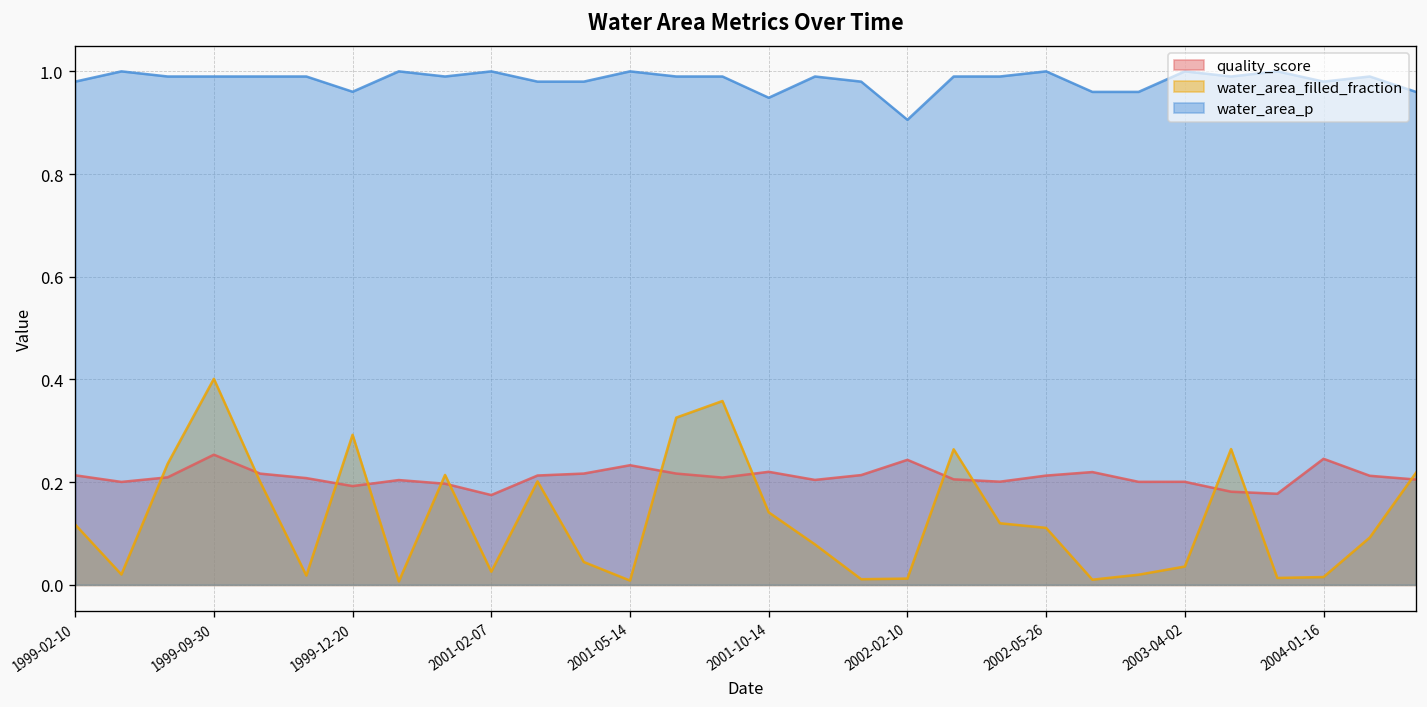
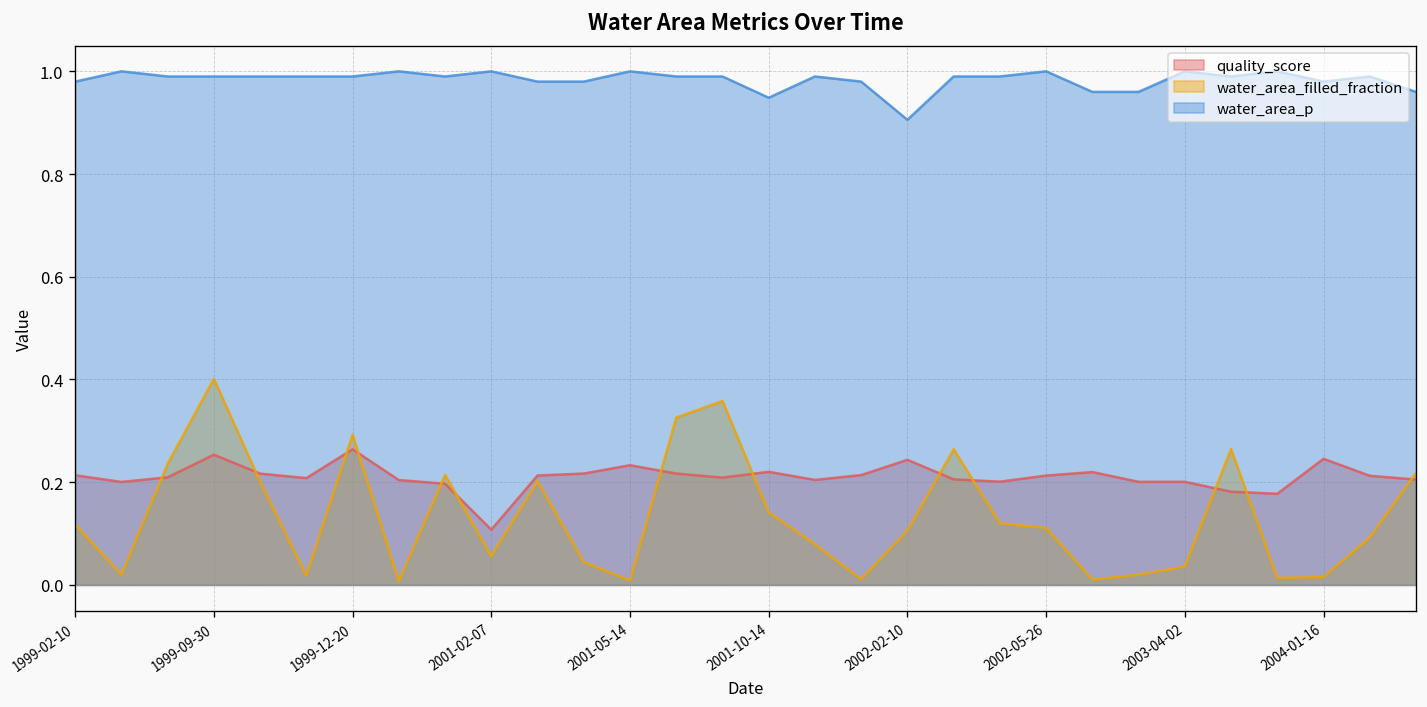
  {
    "quality_score": {
      "1999-02-10": 0.21,
      "1999-09-30": 0.25,
-     "1999-12-20": 0.19,
-     "2001-02-07": 0.17,
+     "1999-12-20": 0.26,
+     "2001-02-07": 0.11,
      "2001-05-14": 0.23,
      "2001-10-14": 0.22,
      "2002-02-10": 0.24,
      "2002-05-26": 0.21,
      "2003-04-02": 0.20,
      "2004-01-16": 0.25
    },
    "water_area_filled_fraction": {
      "1999-02-10": 0.12,
      "1999-09-30": 0.40,
      "1999-12-20": 0.29,
-     "2001-02-07": 0.03,
+     "2001-02-07": 0.06,
      "2001-05-14": 0.01,
      "2001-10-14": 0.14,
-     "2002-02-10": 0.01,
+     "2002-02-10": 0.11,
      "2002-05-26": 0.11,
      "2003-04-02": 0.04,
      "2004-01-16": 0.02
    },
    "water_area_p": {
      "1999-02-10": 0.98,
      "1999-09-30": 0.99,
-     "1999-12-20": 0.96,
+     "1999-12-20": 0.99,
      "2001-02-07": 1.00,
      "2001-05-14": 1.00,
      "2001-10-14": 0.95,
      "2002-02-10": 0.91,
      "2002-05-26": 1.00
    }
  }
